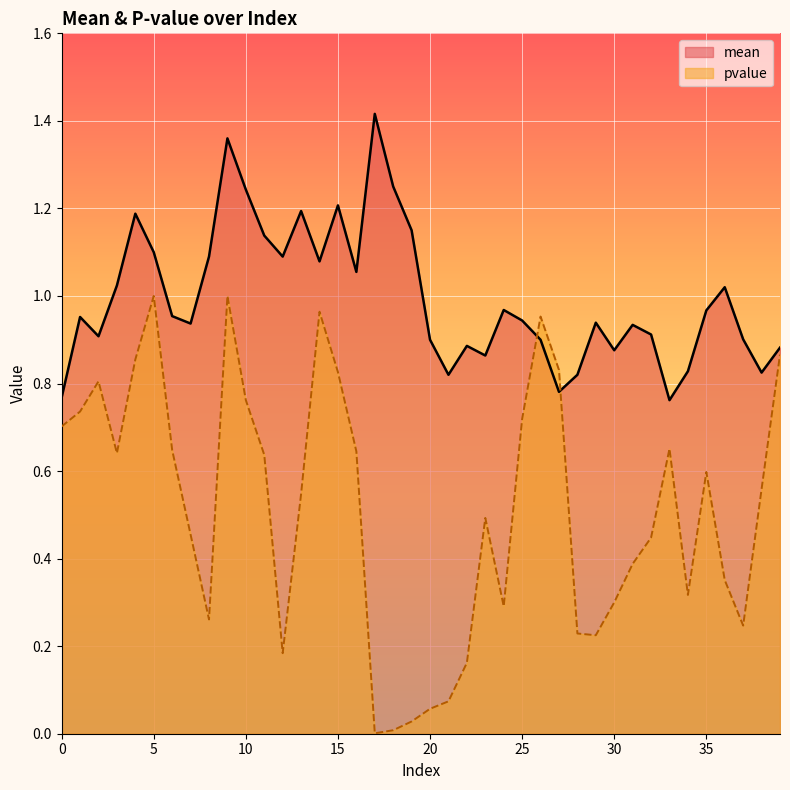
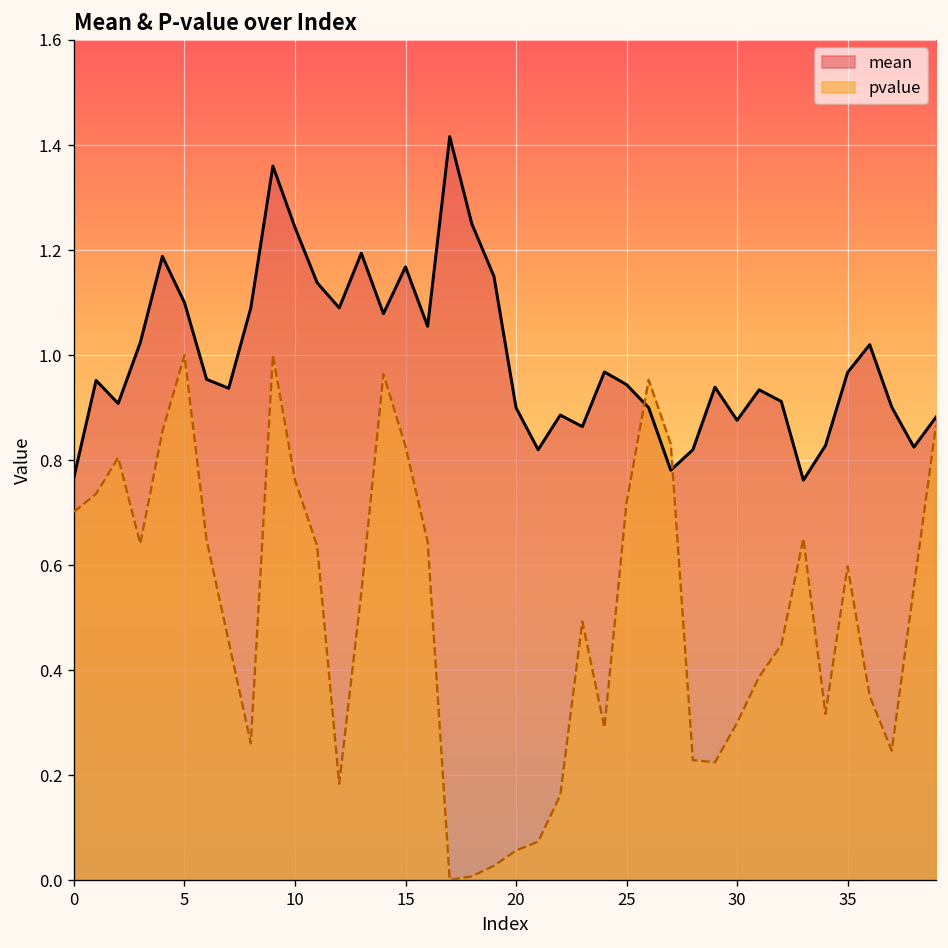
  {
    "mean": {
      "0": 0.77,
      "5": 1.10,
      "10": 1.24,
-     "15": 1.21,
+     "15": 1.17,
      "20": 0.90,
      "25": 0.94,
      "30": 0.88,
      "35": 0.97
    },
    "pvalue": {
      "0": 0.70,
      "5": 1.00,
      "10": 0.76,
      "15": 0.83,
      "20": 0.06,
      "25": 0.72,
      "30": 0.30,
      "35": 0.60
    }
  }
